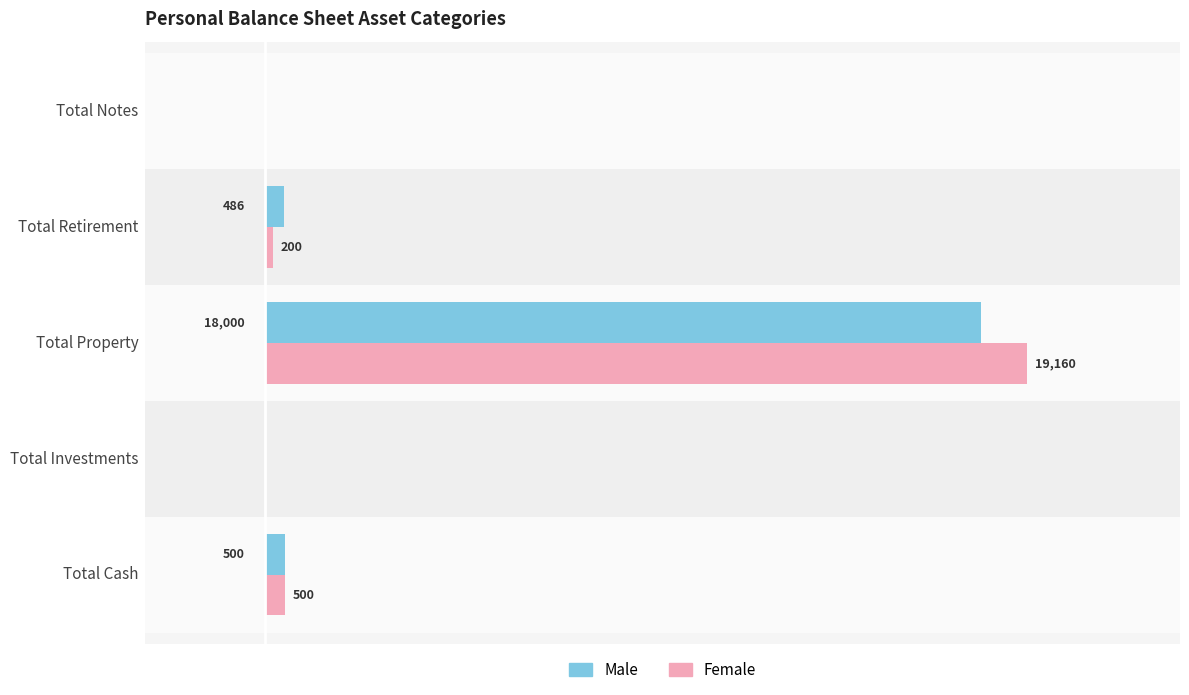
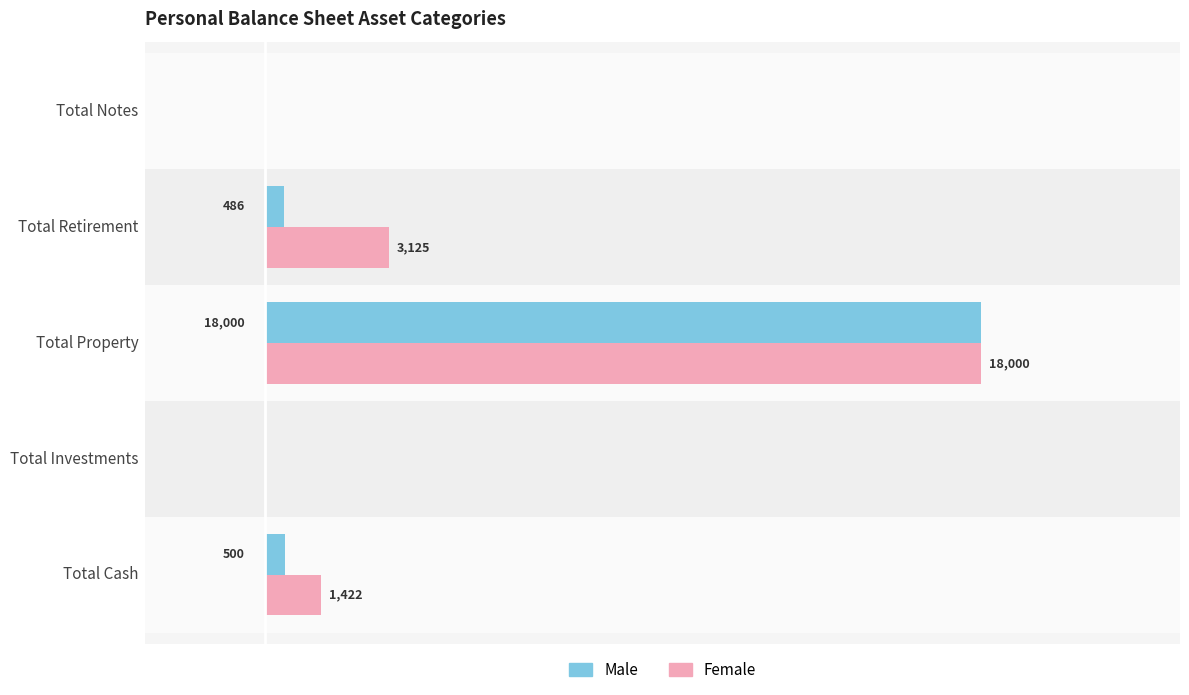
  {
    "Female": {
-     "Total Retirement": "200",
-     "Total Property": "19,160",
-     "Total Cash": "500"
+     "Total Retirement": "3,125",
+     "Total Property": "18,000",
+     "Total Cash": "1,422"
    }
  }
